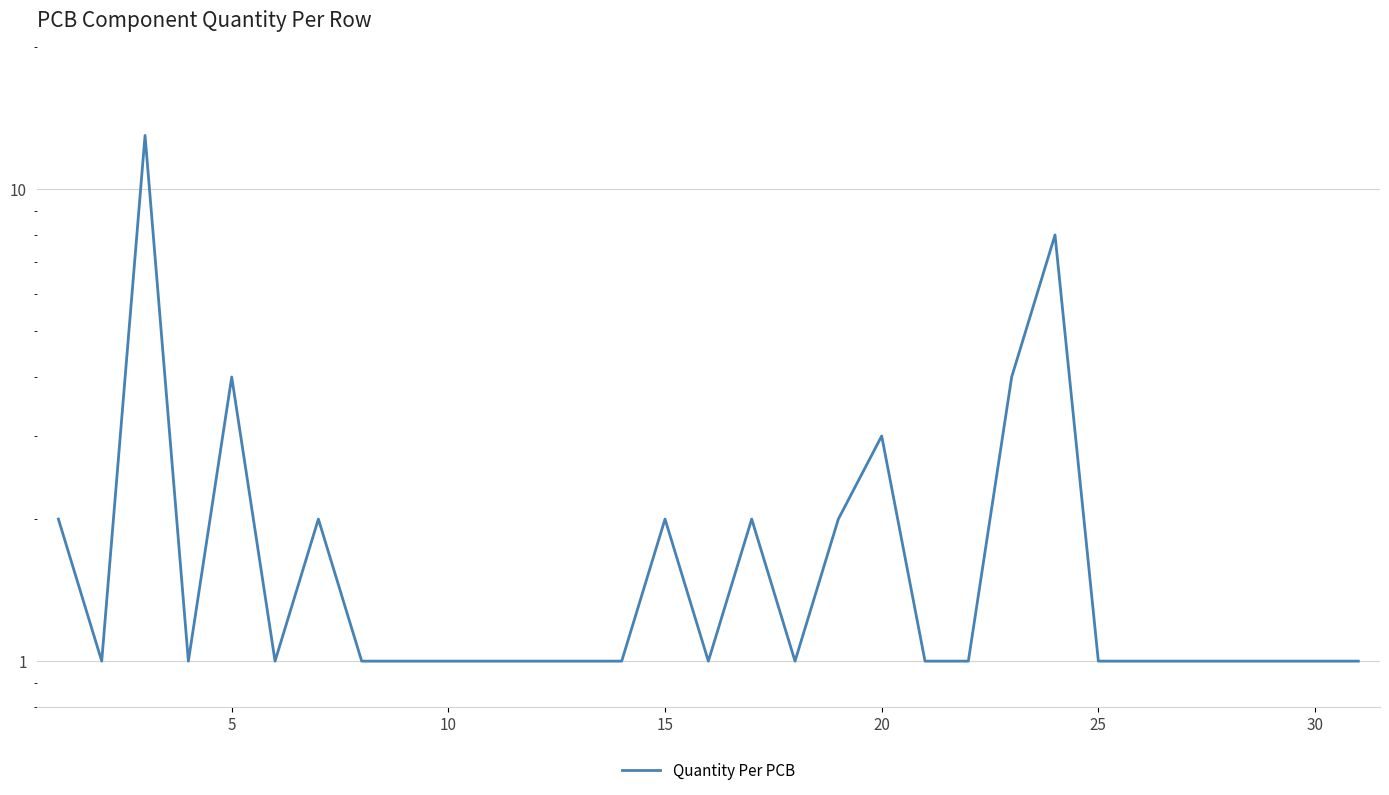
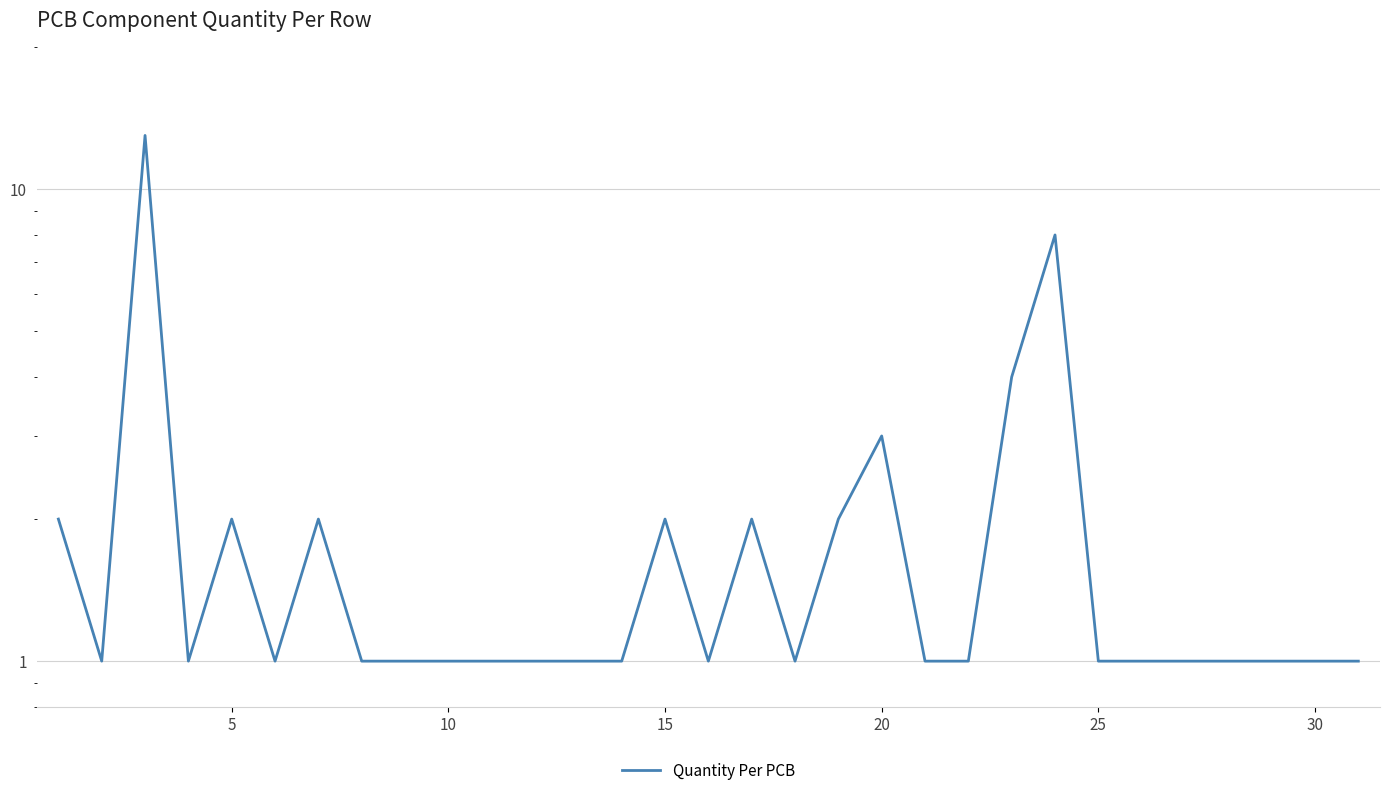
  {
-   "5": 4,
+   "5": 2,
    "10": 1,
    "15": 2,
    "20": 3,
    "25": 1,
    "30": 1
  }
